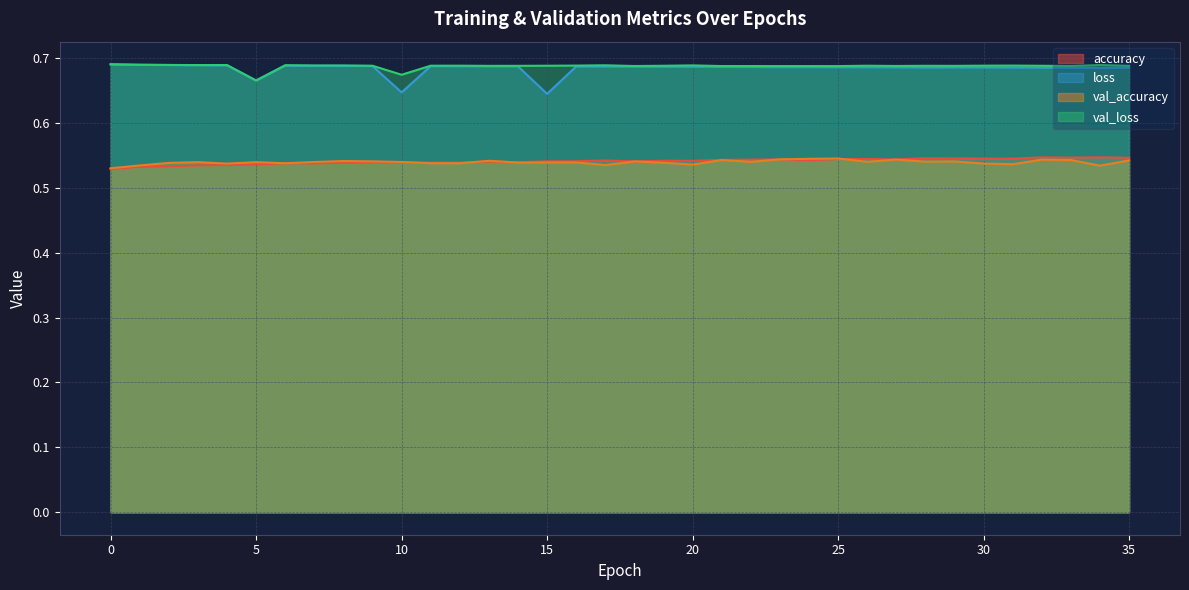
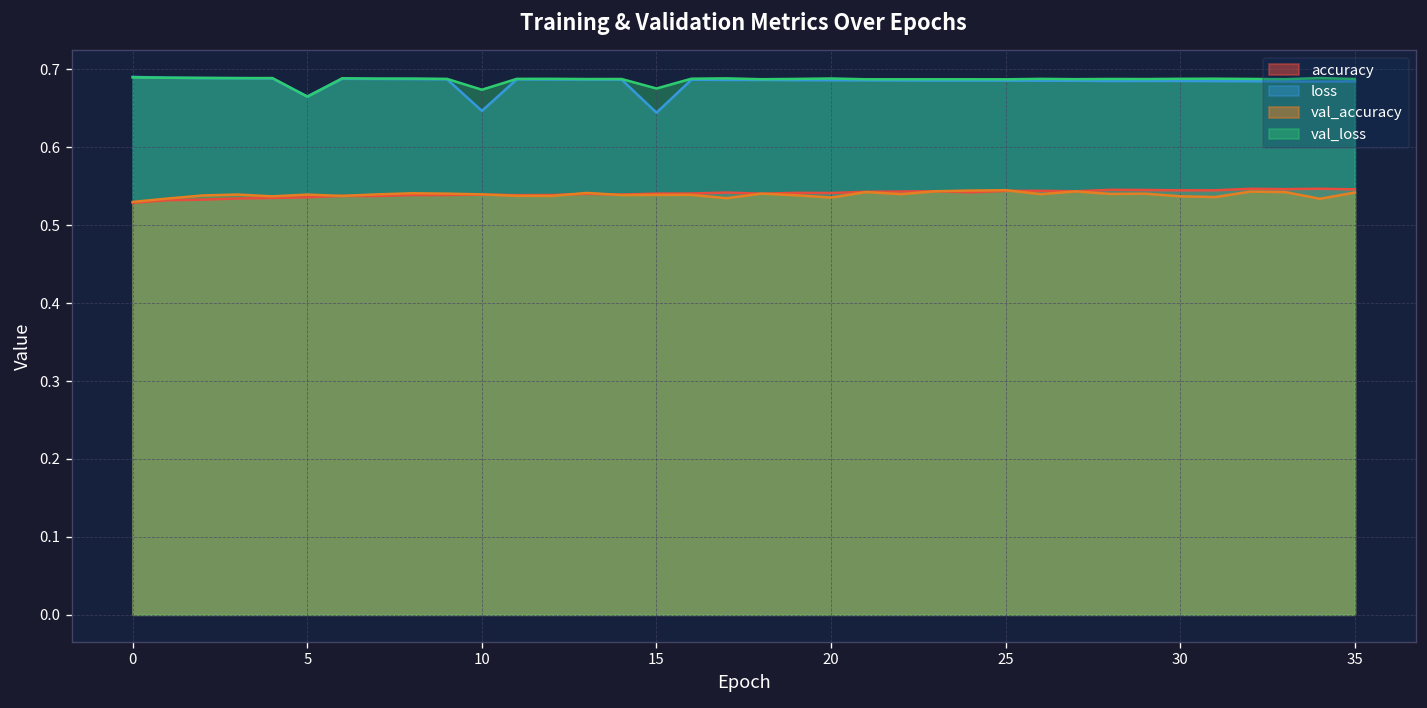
  {
    "loss": {
      "10": 0.65,
      "15": 0.64
    },
    "val_loss": {
      "10": 0.67,
-     "15": 0.69
+     "15": 0.68
    }
  }
